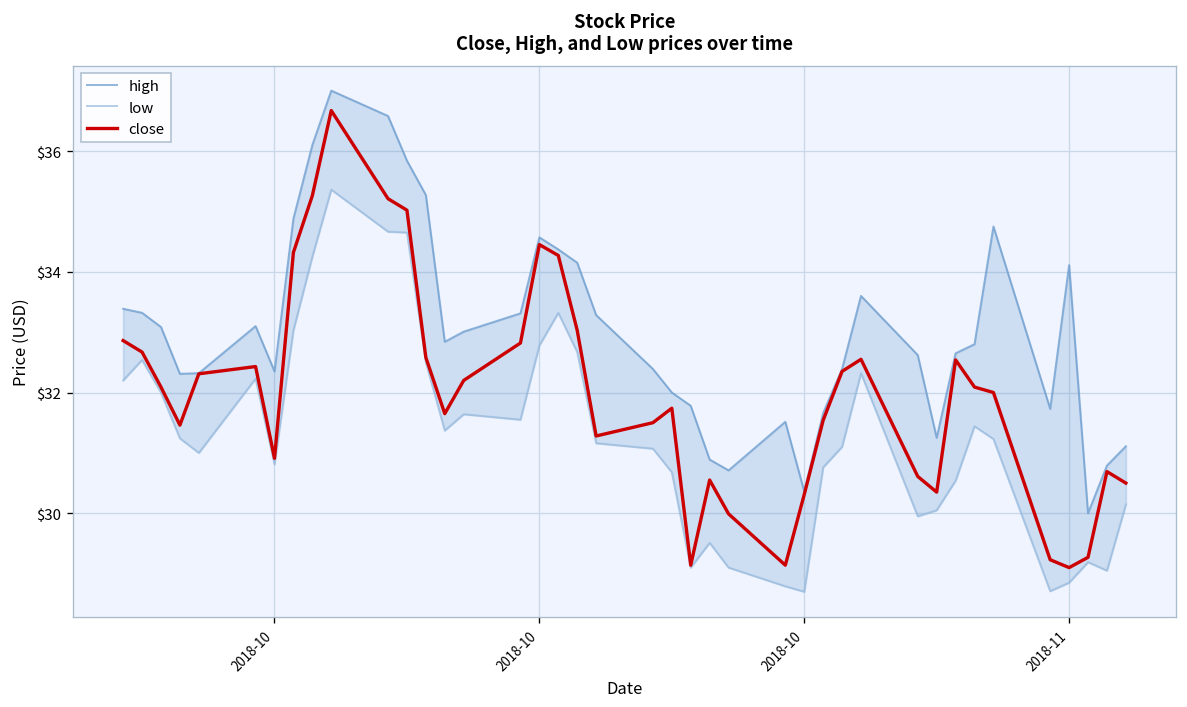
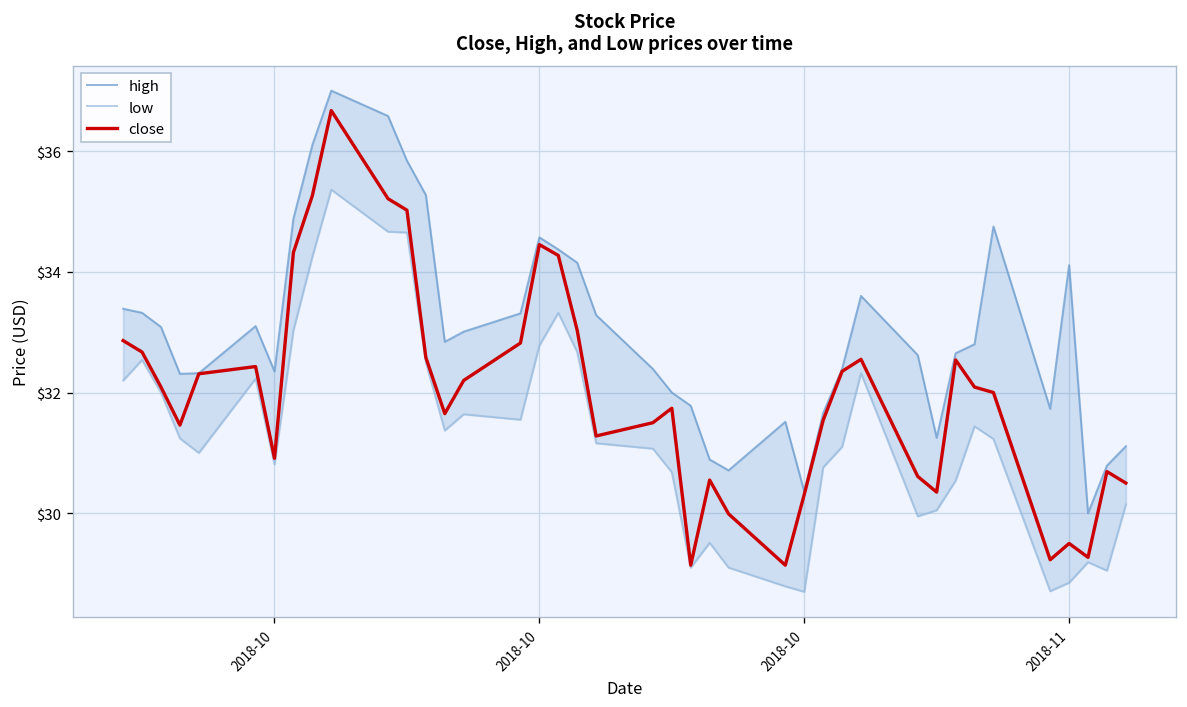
  {
    "high": {
      "2018-11": "$34.1"
    },
    "low": {
      "2018-11": "$28.9"
    },
    "close": {
-     "2018-11": "$29.1"
+     "2018-11": "$29.5"
    }
  }
